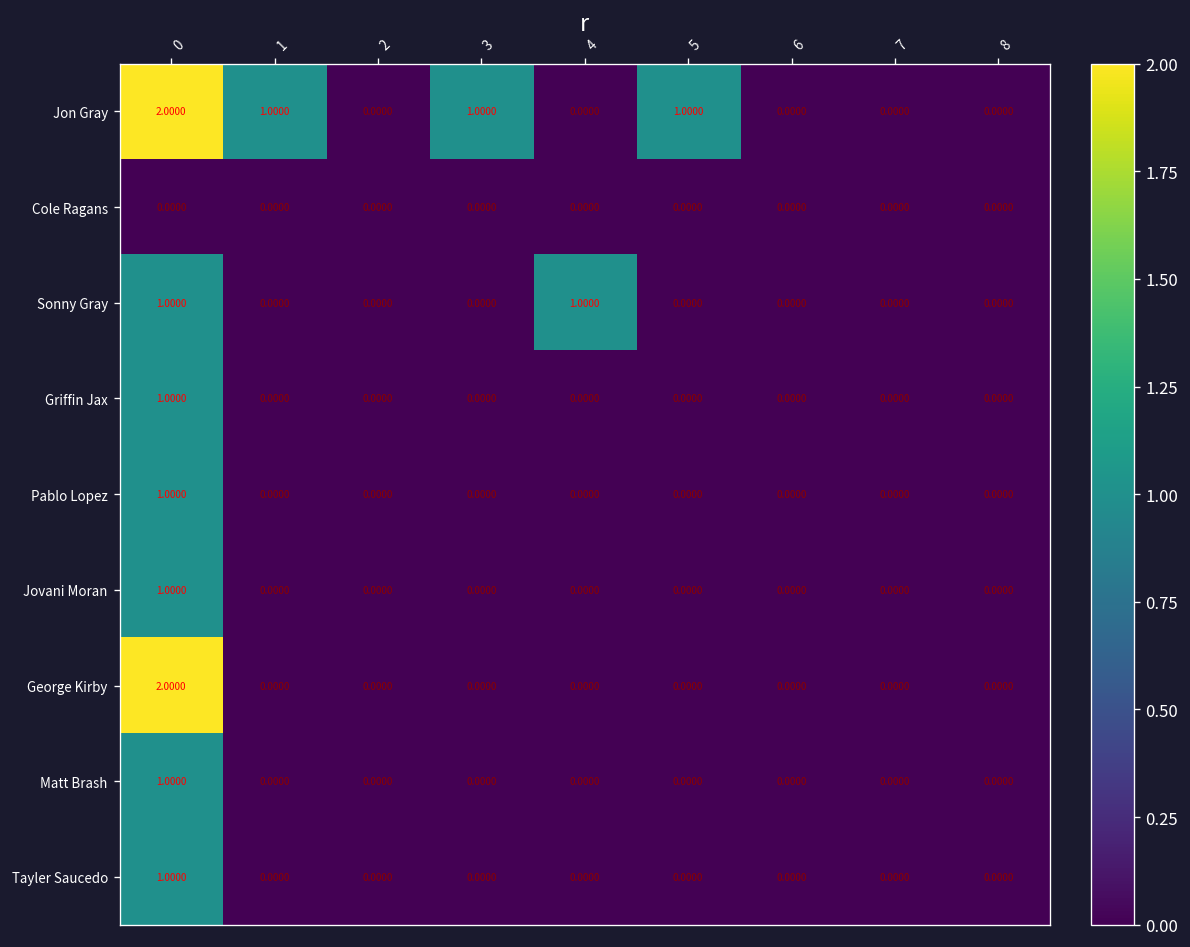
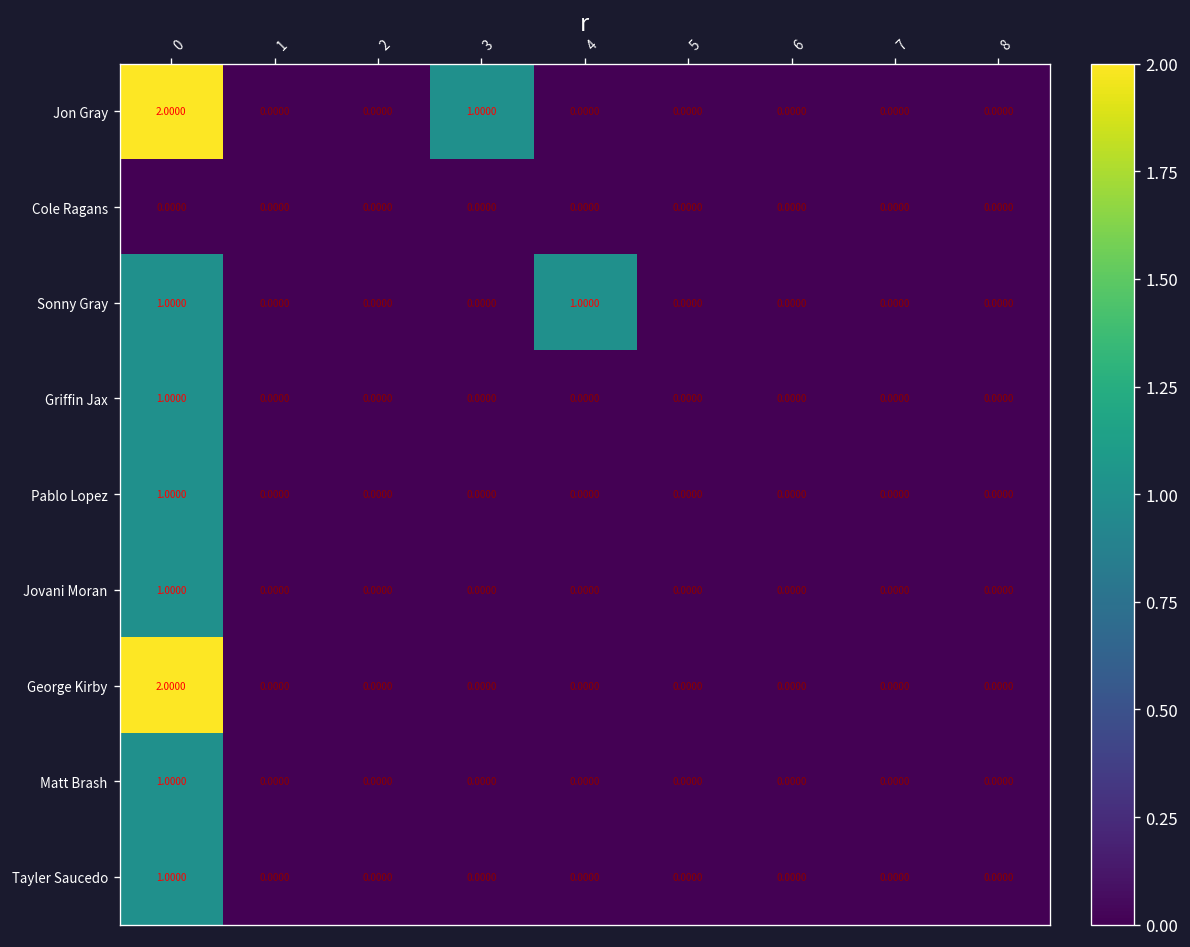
  {
    "Jon Gray": {
      "0": 2.0000,
-     "1": 1.0000,
+     "1": 0.0000,
      "2": 0.0000,
      "3": 1.0000,
      "4": 0.0000,
-     "5": 1.0000,
+     "5": 0.0000,
      "6": 0.0000,
      "7": 0.0000,
      "8": 0.0000
    },
    "Cole Ragans": {
      "0": 0.0000,
      "1": 0.0000,
      "2": 0.0000,
      "3": 0.0000,
      "4": 0.0000,
      "5": 0.0000,
      "6": 0.0000,
      "7": 0.0000,
      "8": 0.0000
    },
    "Sonny Gray": {
      "0": 1.0000,
      "1": 0.0000,
      "2": 0.0000,
      "3": 0.0000,
      "4": 1.0000,
      "5": 0.0000,
      "6": 0.0000,
      "7": 0.0000,
      "8": 0.0000
    },
    "Griffin Jax": {
      "0": 1.0000,
      "1": 0.0000,
      "2": 0.0000,
      "3": 0.0000,
      "4": 0.0000,
      "5": 0.0000,
      "6": 0.0000,
      "7": 0.0000,
      "8": 0.0000
    },
    "Pablo Lopez": {
      "0": 1.0000,
      "1": 0.0000,
      "2": 0.0000,
      "3": 0.0000,
      "4": 0.0000,
      "5": 0.0000,
      "6": 0.0000,
      "7": 0.0000,
      "8": 0.0000
    },
    "Jovani Moran": {
      "0": 1.0000,
      "1": 0.0000,
      "2": 0.0000,
      "3": 0.0000,
      "4": 0.0000,
      "5": 0.0000,
      "6": 0.0000,
      "7": 0.0000,
      "8": 0.0000
    },
    "George Kirby": {
      "0": 2.0000,
      "1": 0.0000,
      "2": 0.0000,
      "3": 0.0000,
      "4": 0.0000,
      "5": 0.0000,
      "6": 0.0000,
      "7": 0.0000,
      "8": 0.0000
    },
    "Matt Brash": {
      "0": 1.0000,
      "1": 0.0000,
      "2": 0.0000,
      "3": 0.0000,
      "4": 0.0000,
      "5": 0.0000,
      "6": 0.0000,
      "7": 0.0000,
      "8": 0.0000
    },
    "Tayler Saucedo": {
      "0": 1.0000,
      "1": 0.0000,
      "2": 0.0000,
      "3": 0.0000,
      "4": 0.0000,
      "5": 0.0000,
      "6": 0.0000,
      "7": 0.0000,
      "8": 0.0000
    }
  }
